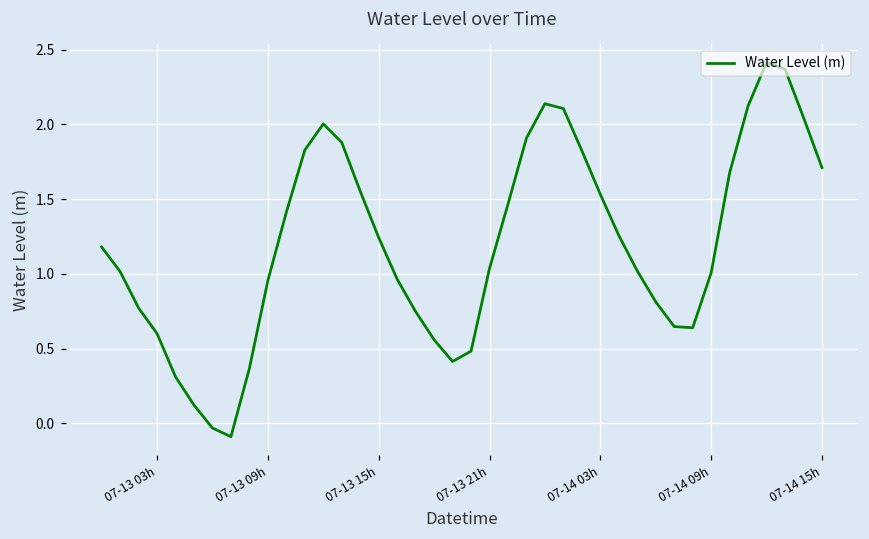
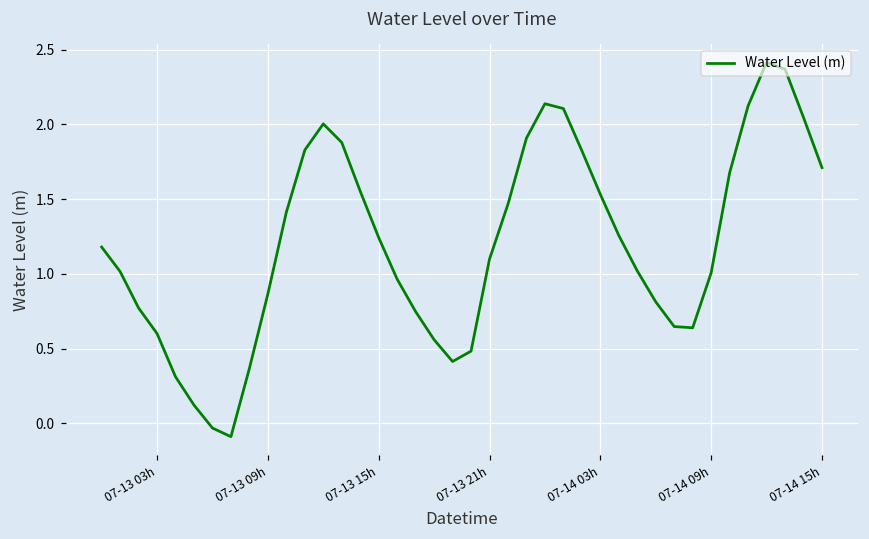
  {
    "07-13 03h": 0.60,
-   "07-13 09h": 0.96,
+   "07-13 09h": 0.87,
    "07-13 15h": 1.24,
-   "07-13 21h": 1.04,
+   "07-13 21h": 1.10,
    "07-14 03h": 1.53,
    "07-14 09h": 1.01,
    "07-14 15h": 1.71
  }
